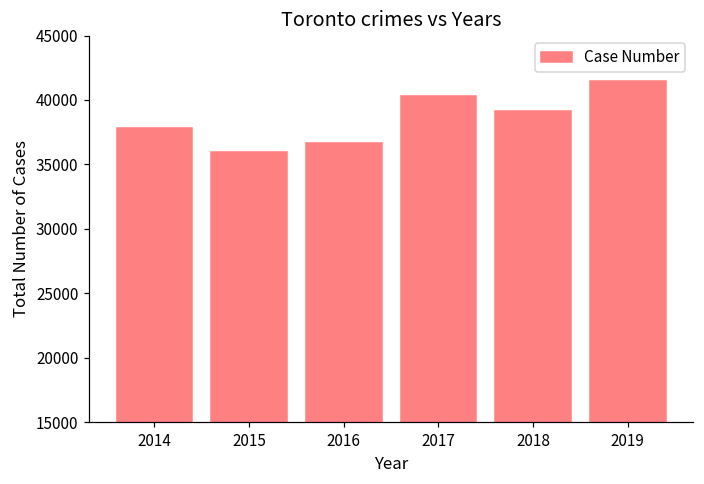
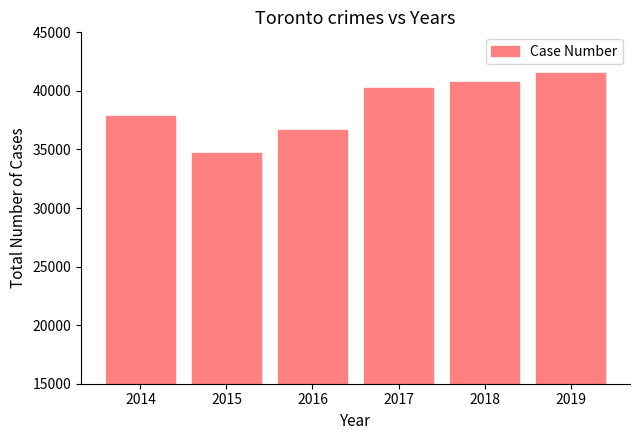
  {
    "2014": 37900,
-   "2015": 36000,
+   "2015": 34700,
    "2016": 36700,
    "2017": 40300,
-   "2018": 39100,
+   "2018": 40800,
    "2019": 41500
  }
